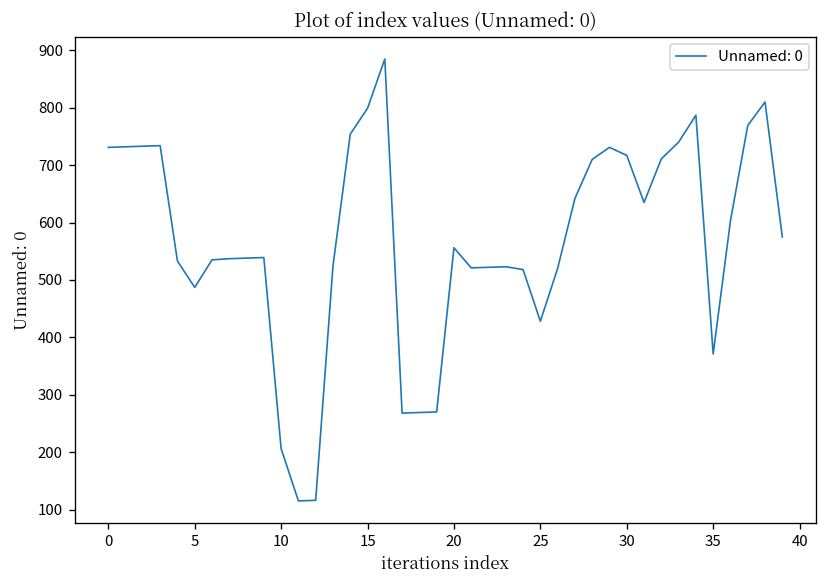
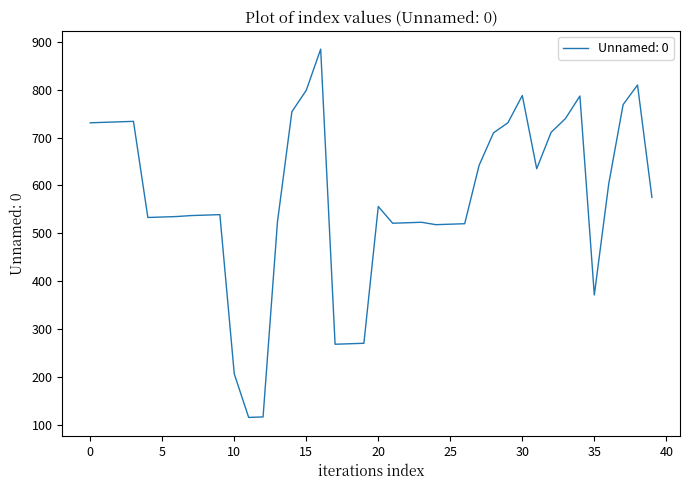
  {
    "0": 730,
-   "5": 490,
+   "5": 530,
    "10": 210,
    "15": 800,
    "20": 560,
-   "25": 430,
-   "30": 720,
+   "25": 520,
+   "30": 790,
    "35": 370
  }
